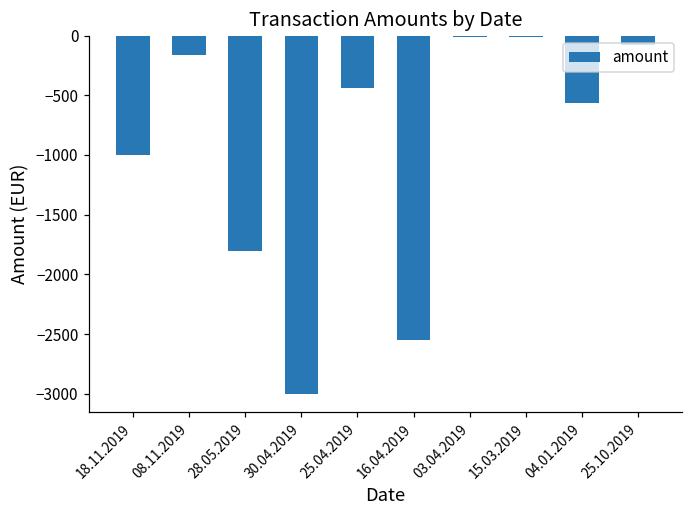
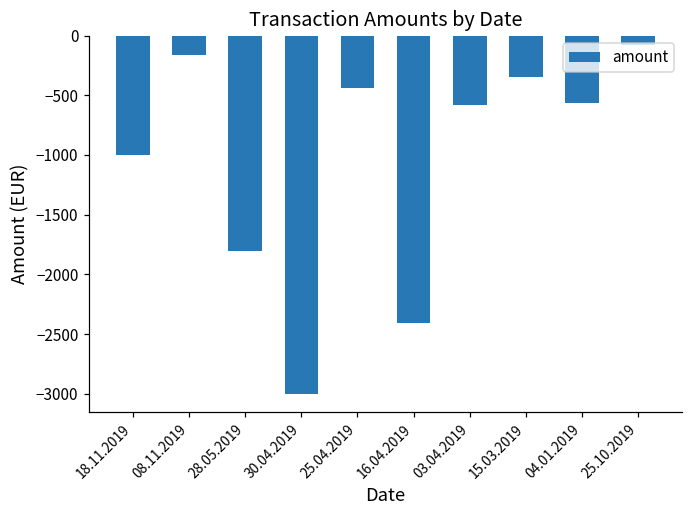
  {
    "18.11.2019": -1000,
    "08.11.2019": -170,
    "28.05.2019": -1800,
    "30.04.2019": -3000,
    "25.04.2019": -440,
-   "16.04.2019": -2550,
-   "03.04.2019": -10,
-   "15.03.2019": -10,
+   "16.04.2019": -2400,
+   "03.04.2019": -580,
+   "15.03.2019": -340,
    "04.01.2019": -570
  }
